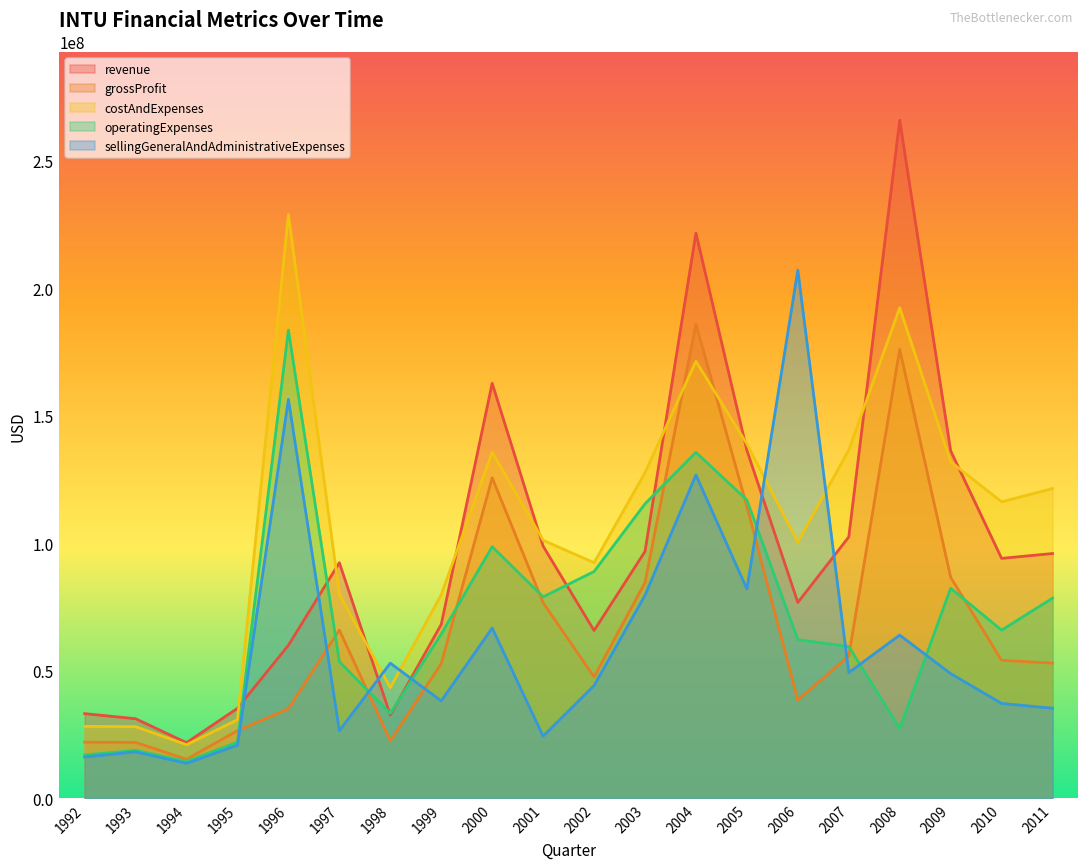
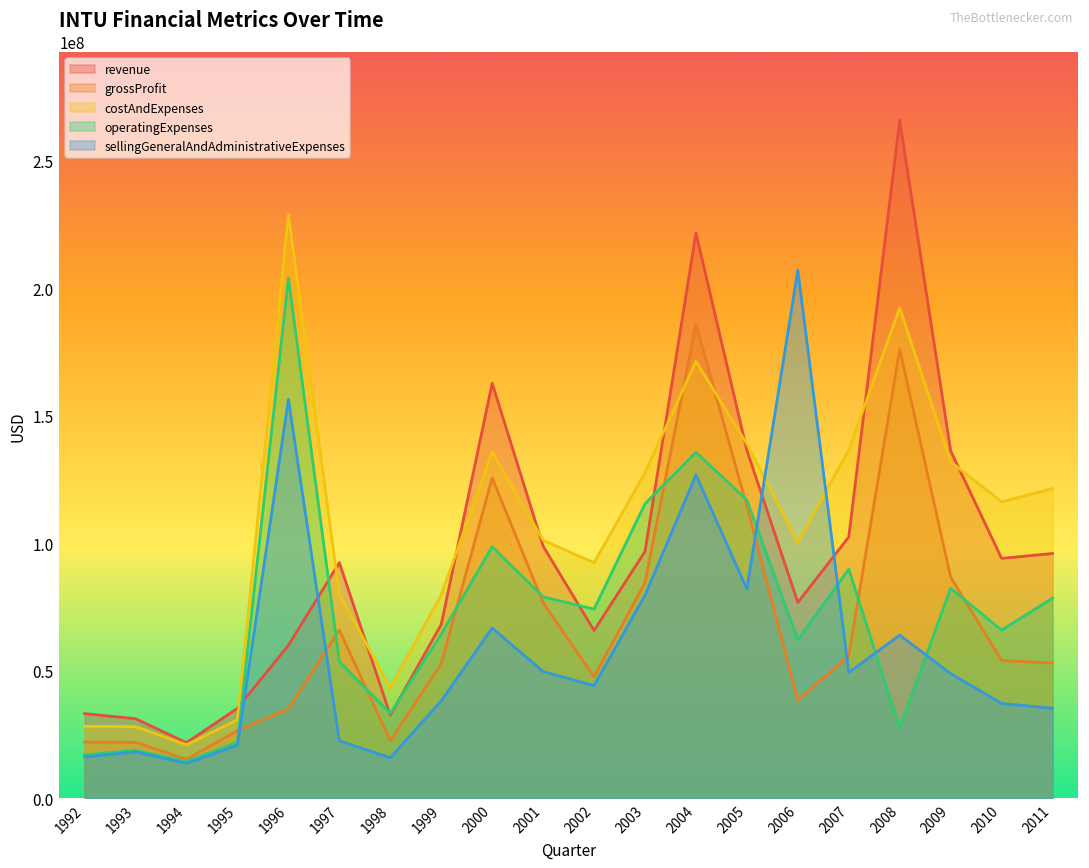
  {
    "operatingExpenses": {
      "1995": 22000000,
-     "1996": 184000000,
+     "1996": 204000000,
      "1997": 54000000,
      "1999": 64000000,
      "2000": 99000000,
      "2001": 79000000,
-     "2002": 89000000,
+     "2002": 74000000,
      "2003": 116000000,
      "2004": 136000000,
      "2005": 117000000,
      "2006": 62000000,
-     "2007": 60000000,
+     "2007": 90000000,
      "2008": 27000000,
      "2009": 82000000,
      "2010": 66000000,
      "2011": 79000000
    },
    "sellingGeneralAndAdministrativeExpenses": {
      "1995": 21000000,
      "1996": 156000000,
-     "1997": 27000000,
-     "1998": 53000000,
+     "1997": 22000000,
+     "1998": 16000000,
      "1999": 38000000,
      "2000": 67000000,
-     "2001": 24000000,
+     "2001": 50000000,
      "2002": 44000000,
      "2003": 80000000,
      "2004": 127000000,
      "2005": 82000000,
      "2006": 207000000,
      "2007": 49000000,
      "2008": 64000000,
      "2009": 49000000,
      "2010": 37000000,
      "2011": 35000000
    }
  }
